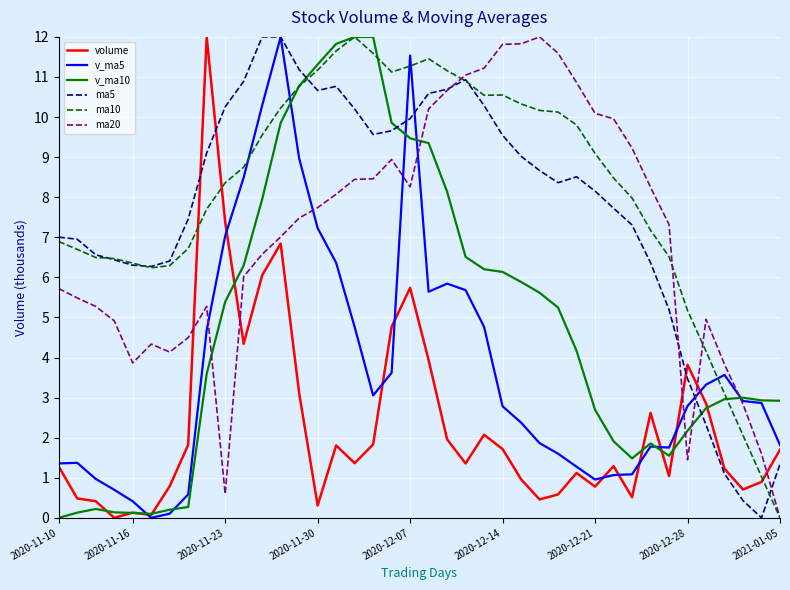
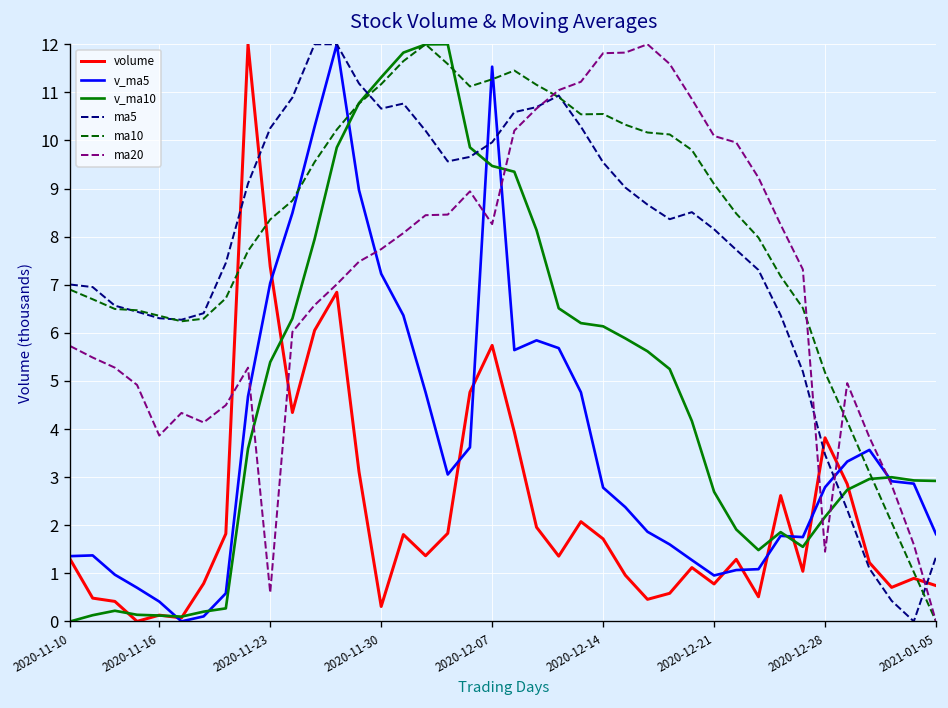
  {
    "volume": {
      "2020-11-10": 1.3,
      "2020-11-23": 7.4,
      "2020-11-30": 0.3,
      "2020-12-07": 5.7,
      "2020-12-14": 1.7,
      "2020-12-21": 0.8,
      "2020-12-28": 3.8,
-     "2021-01-05": 1.7
+     "2021-01-05": 0.7
    },
    "v_ma5": {
      "2020-11-10": 1.4,
      "2020-11-16": 0.4,
      "2020-11-23": 7.0,
      "2020-11-30": 7.2,
      "2020-12-07": 11.5,
      "2020-12-14": 2.8,
      "2020-12-21": 1.0,
      "2020-12-28": 2.8,
      "2021-01-05": 1.8
    },
    "ma5": {
      "2020-11-10": 7.0,
      "2020-11-23": 10.3,
      "2020-11-30": 10.7,
      "2020-12-07": 10.0,
      "2020-12-14": 9.5,
      "2020-12-21": 8.2,
      "2020-12-28": 3.5,
      "2021-01-05": 1.3
    },
    "ma20": {
      "2020-11-10": 5.7,
      "2020-11-16": 3.9,
      "2020-11-23": 0.6,
      "2020-11-30": 7.7,
      "2020-12-07": 8.3,
      "2020-12-14": 11.8,
      "2020-12-21": 10.1,
      "2020-12-28": 1.4
    }
  }
